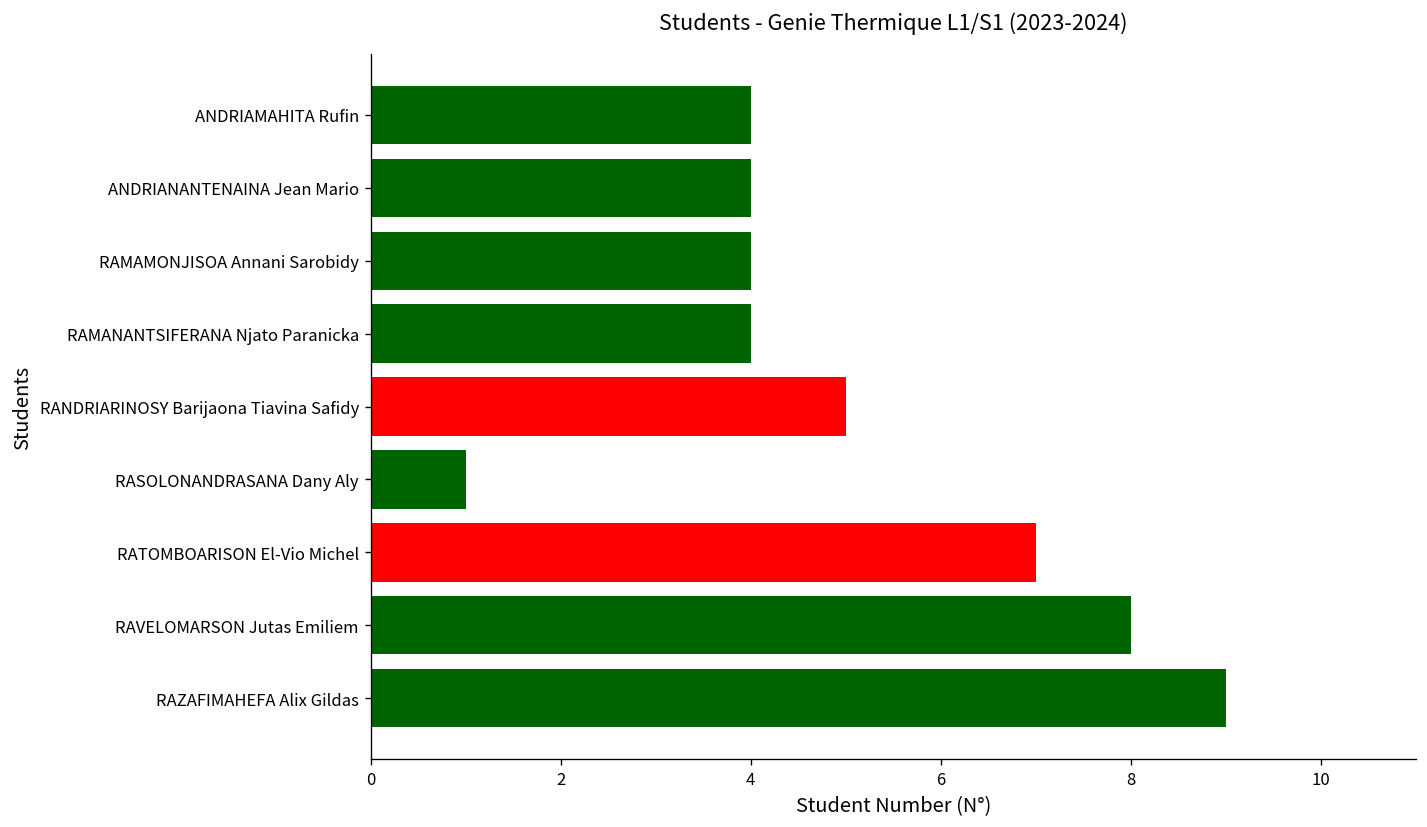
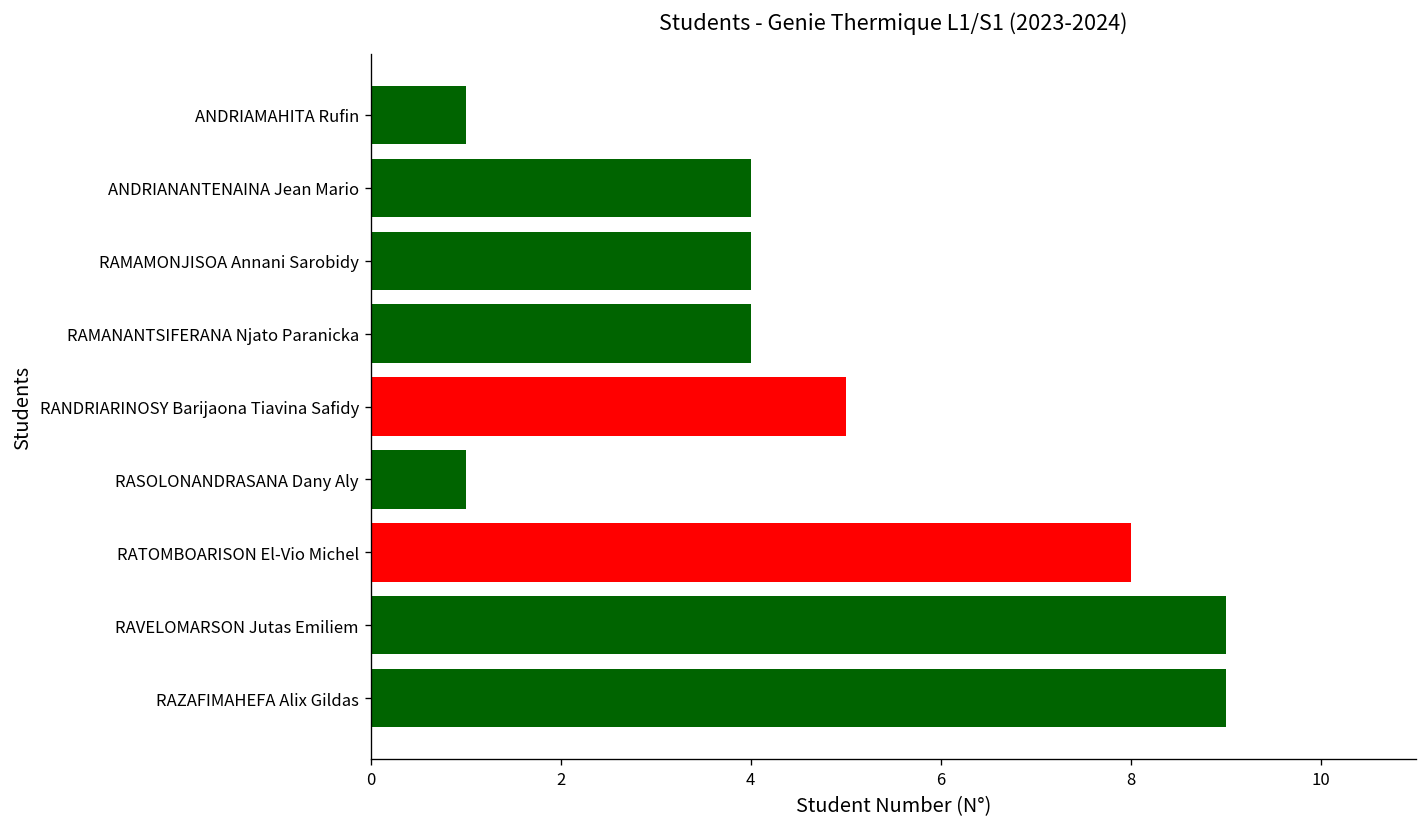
  {
-   "ANDRIAMAHITA Rufin": 4,
+   "ANDRIAMAHITA Rufin": 1,
    "ANDRIANANTENAINA Jean Mario": 4,
    "RAMAMONJISOA Annani Sarobidy": 4,
    "RAMANANTSIFERANA Njato Paranicka": 4,
    "RANDRIARINOSY Barijaona Tiavina Safidy": 5,
    "RASOLONANDRASANA Dany Aly": 1,
-   "RATOMBOARISON El-Vio Michel": 7,
-   "RAVELOMARSON Jutas Emiliem": 8,
+   "RATOMBOARISON El-Vio Michel": 8,
+   "RAVELOMARSON Jutas Emiliem": 9,
    "RAZAFIMAHEFA Alix Gildas": 9
  }
